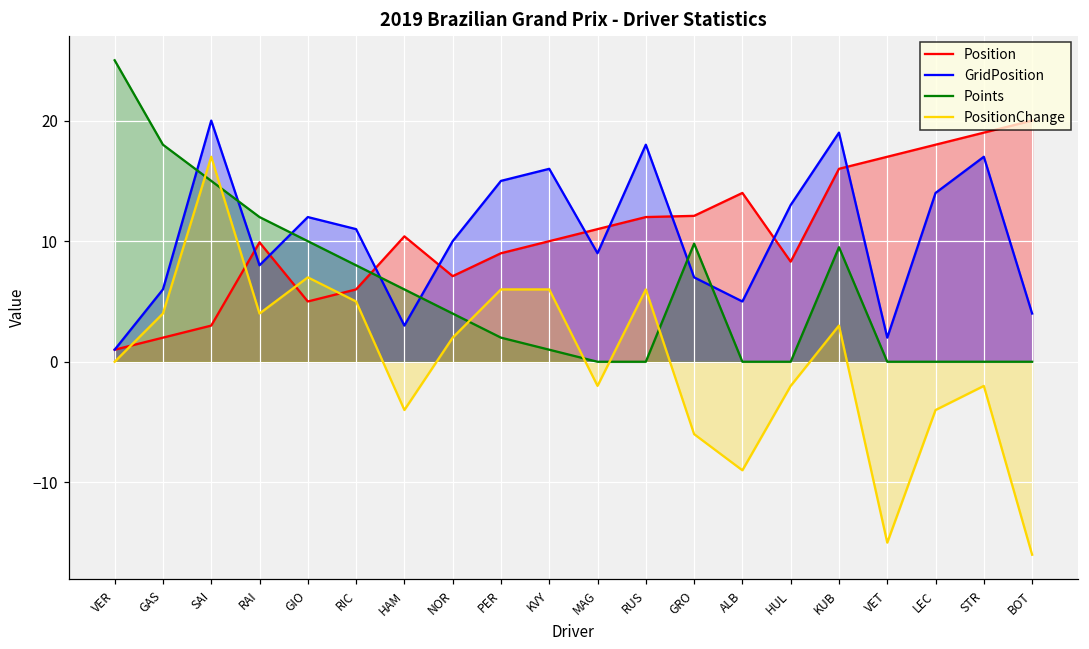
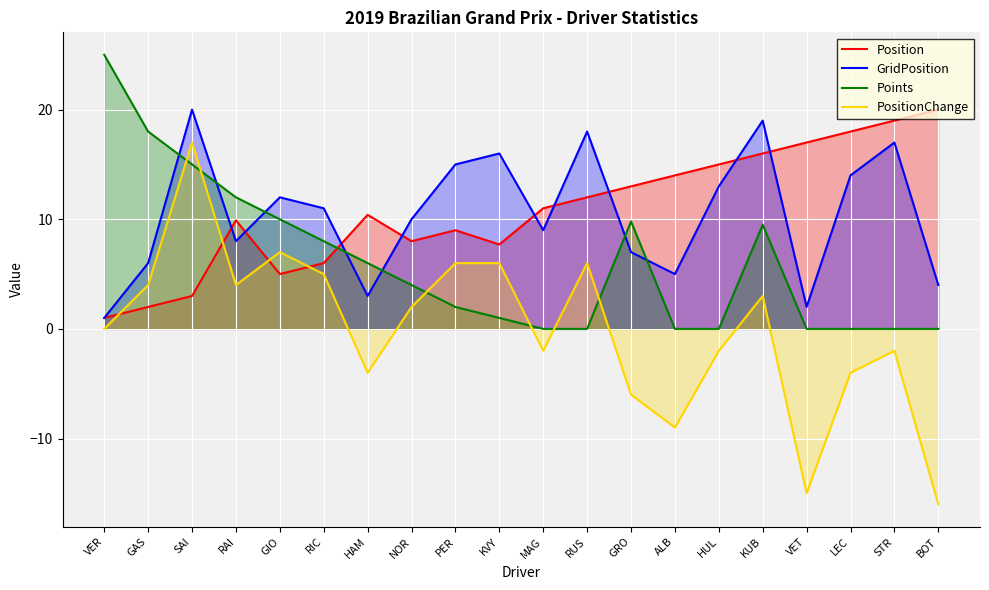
  {
    "Position": {
      "GAS": 2.0,
      "SAI": 3.0,
      "RAI": 9.9,
      "GIO": 5.0,
      "RIC": 6.0,
      "HAM": 10.4,
-     "NOR": 7.1,
+     "NOR": 8.0,
      "PER": 9.0,
-     "KVY": 10.0,
+     "KVY": 7.7,
      "MAG": 11.0,
      "RUS": 12.0,
-     "GRO": 12.1,
+     "GRO": 13.0,
      "ALB": 14.0,
-     "HUL": 8.3,
+     "HUL": 15.0,
      "KUB": 16.0,
      "VET": 17.0,
      "LEC": 18.0,
      "STR": 19.0
    },
    "GridPosition": {
      "GAS": 6.0,
      "SAI": 20.0,
      "RAI": 8.0,
      "GIO": 12.0,
      "RIC": 11.0,
      "HAM": 3.0,
      "NOR": 10.0,
      "PER": 15.0,
      "KVY": 16.0,
      "MAG": 9.0,
      "RUS": 18.0,
      "GRO": 7.0,
      "ALB": 5.0,
      "HUL": 13.0,
      "KUB": 19.0,
      "VET": 2.0,
      "LEC": 14.0,
      "STR": 17.0,
      "BOT": 4.0
    },
    "Points": {
      "VER": 25.0,
      "GAS": 18.0,
      "SAI": 15.0,
      "RAI": 12.0,
      "GIO": 10.0,
      "RIC": 8.0,
      "HAM": 6.0,
      "NOR": 4.0,
      "PER": 2.0,
      "KVY": 1.0,
      "RUS": 0.0,
      "GRO": 9.8,
      "KUB": 9.5
    }
  }
